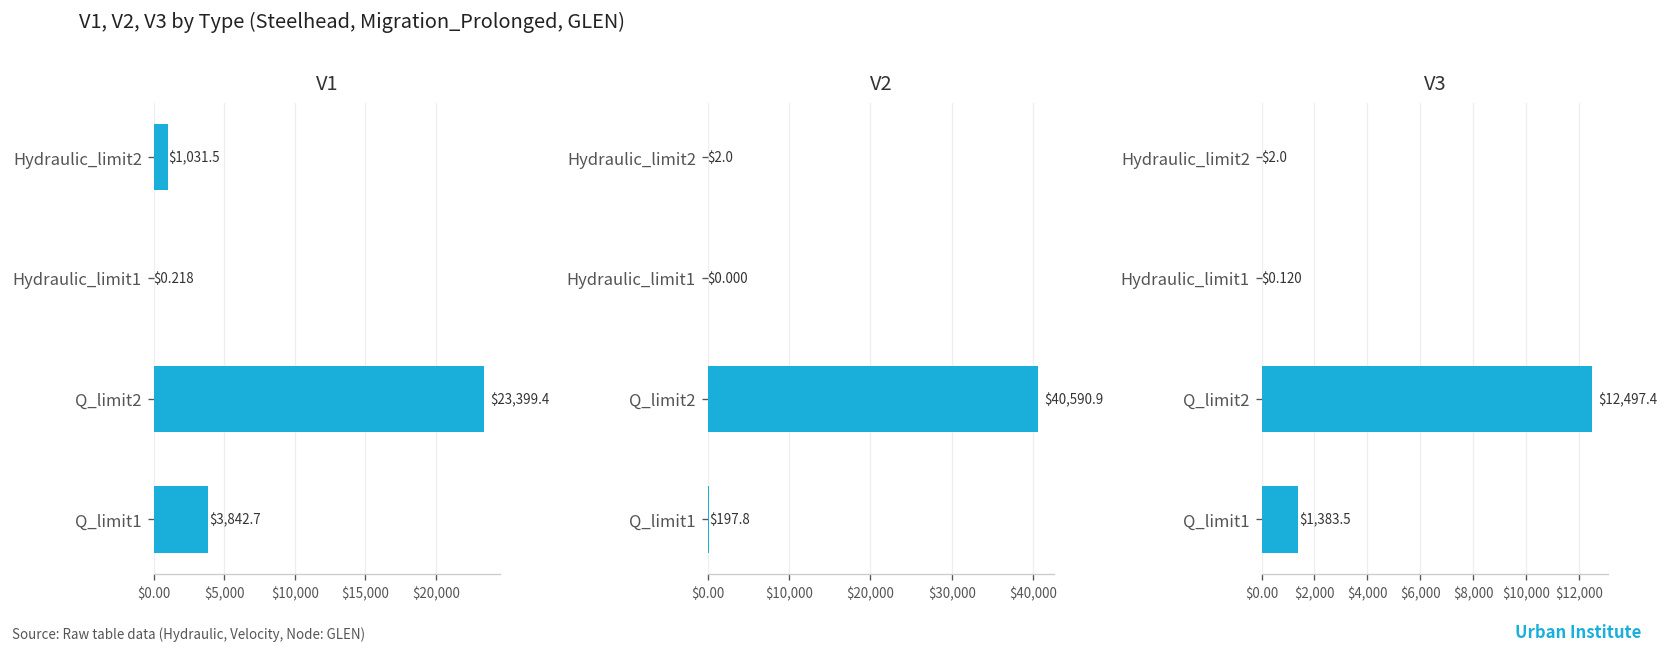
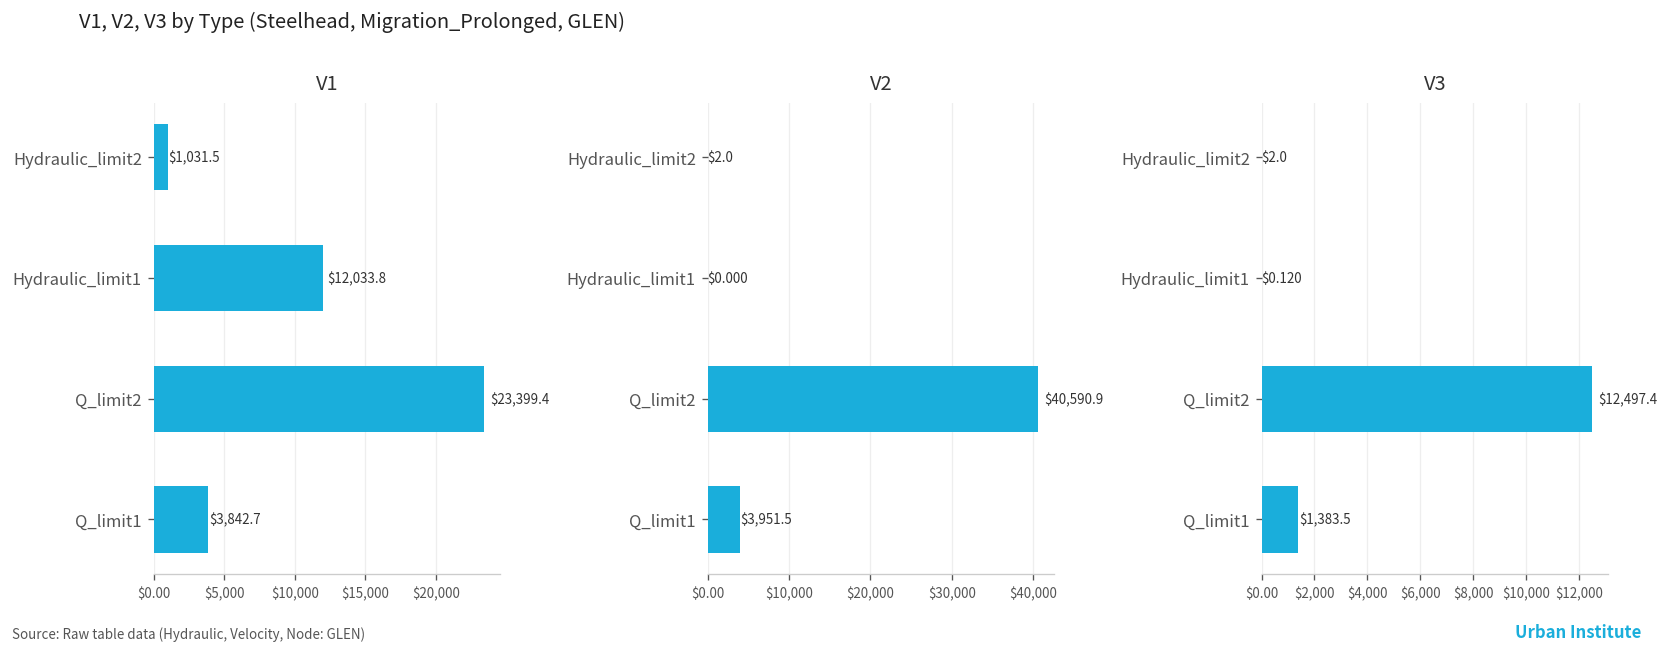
  {
    "V1": {
      "Hydraulic_limit2": "$1,031.5",
-     "Hydraulic_limit1": "$0.218",
+     "Hydraulic_limit1": "$12,033.8",
      "Q_limit2": "$23,399.4",
      "Q_limit1": "$3,842.7"
    },
    "V2": {
      "Hydraulic_limit2": "$2.0",
      "Hydraulic_limit1": "$0.000",
      "Q_limit2": "$40,590.9",
-     "Q_limit1": "$197.8"
+     "Q_limit1": "$3,951.5"
    },
    "V3": {
      "Hydraulic_limit2": "$2.0",
      "Hydraulic_limit1": "$0.120",
      "Q_limit2": "$12,497.4",
      "Q_limit1": "$1,383.5"
    }
  }
